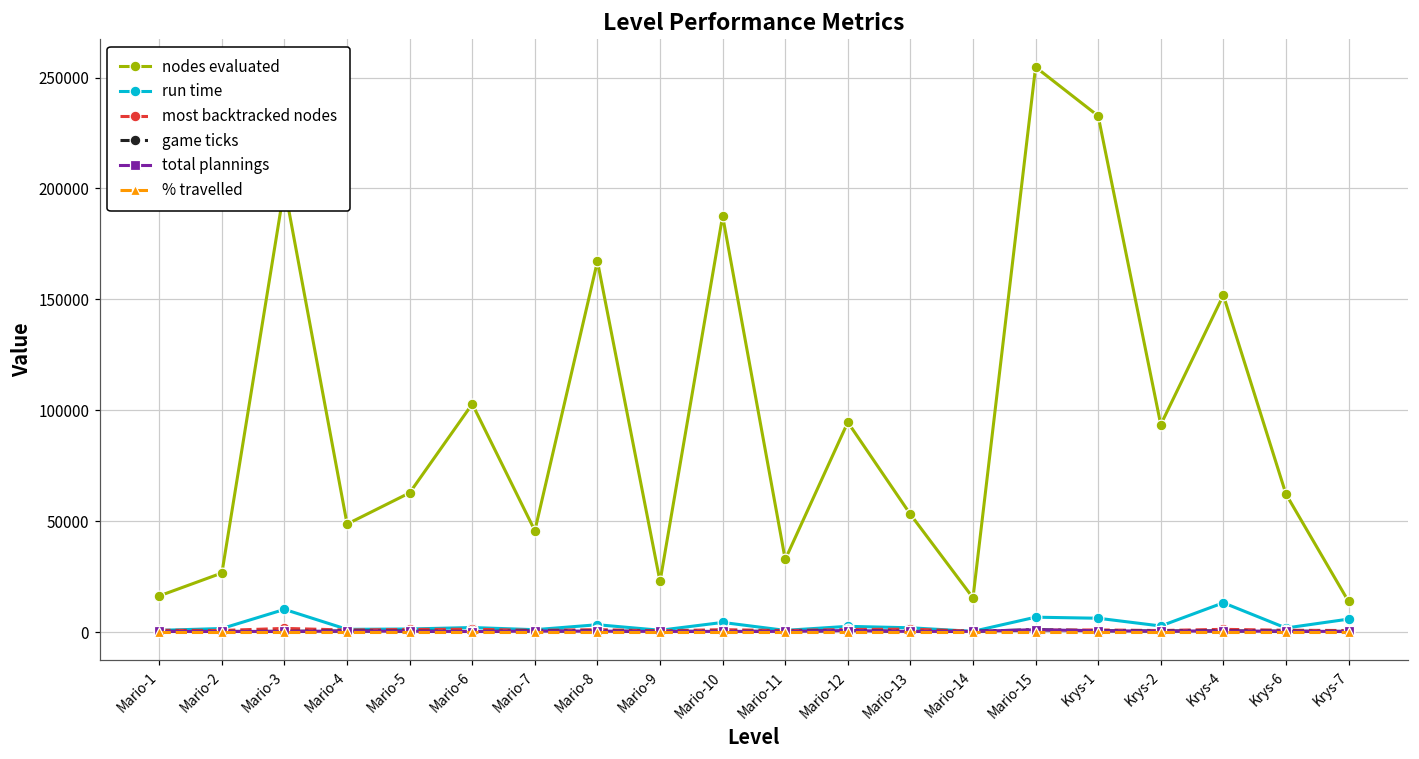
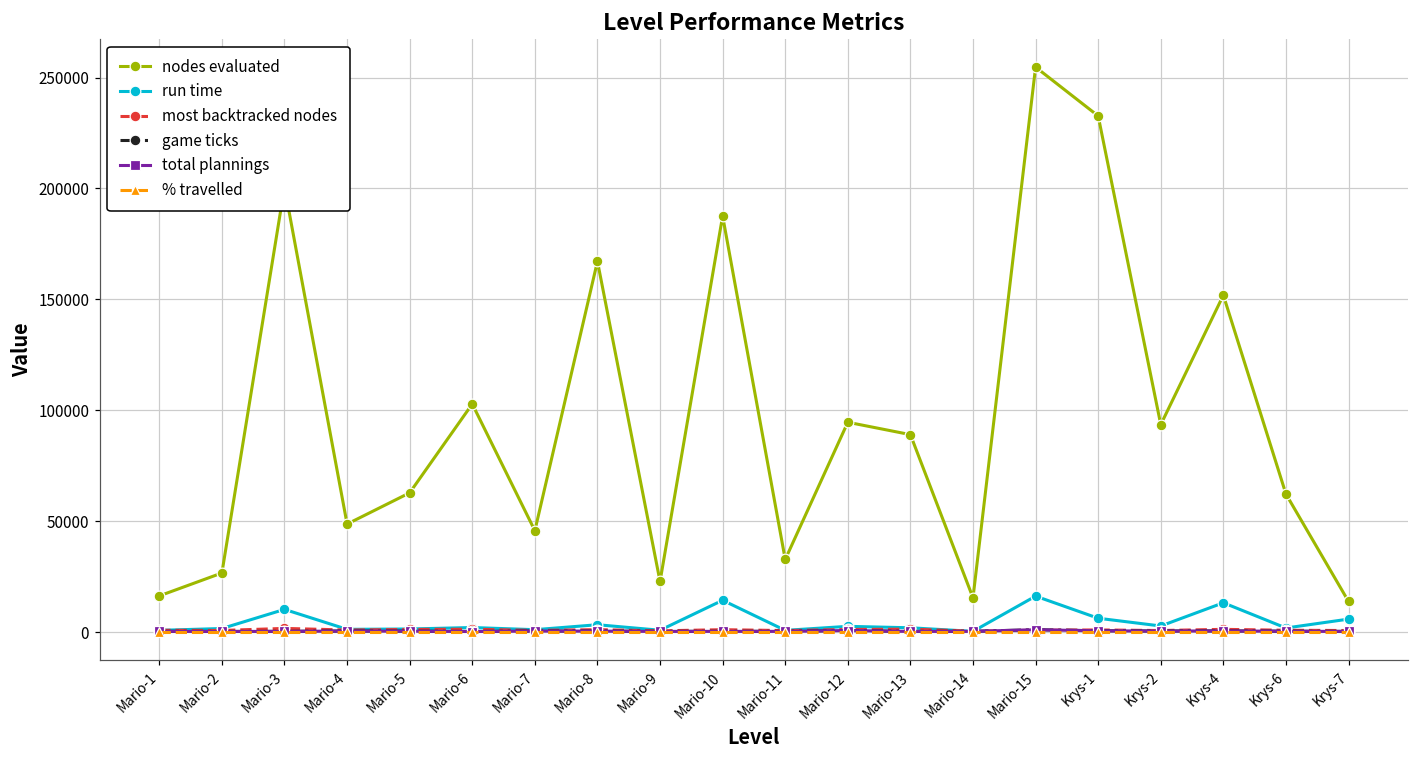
  {
    "nodes evaluated": {
      "Mario-1": 16000,
      "Mario-2": 27000,
      "Mario-4": 49000,
      "Mario-5": 63000,
      "Mario-6": 103000,
      "Mario-7": 46000,
      "Mario-8": 167000,
      "Mario-9": 23000,
      "Mario-10": 188000,
      "Mario-11": 33000,
      "Mario-12": 95000,
-     "Mario-13": 53000,
+     "Mario-13": 89000,
      "Mario-14": 15000,
      "Mario-15": 255000,
      "Krys-1": 233000,
      "Krys-2": 94000,
      "Krys-4": 152000,
      "Krys-6": 62000,
      "Krys-7": 14000
    },
    "run time": {
      "Mario-3": 10000,
      "Mario-8": 3000,
-     "Mario-10": 4000,
+     "Mario-10": 14000,
      "Mario-12": 3000,
-     "Mario-15": 7000,
+     "Mario-15": 16000,
      "Krys-1": 6000,
      "Krys-2": 3000,
      "Krys-4": 13000,
      "Krys-7": 6000
    },
    "most backtracked nodes": {
      "Mario-3": 2000
    }
  }
